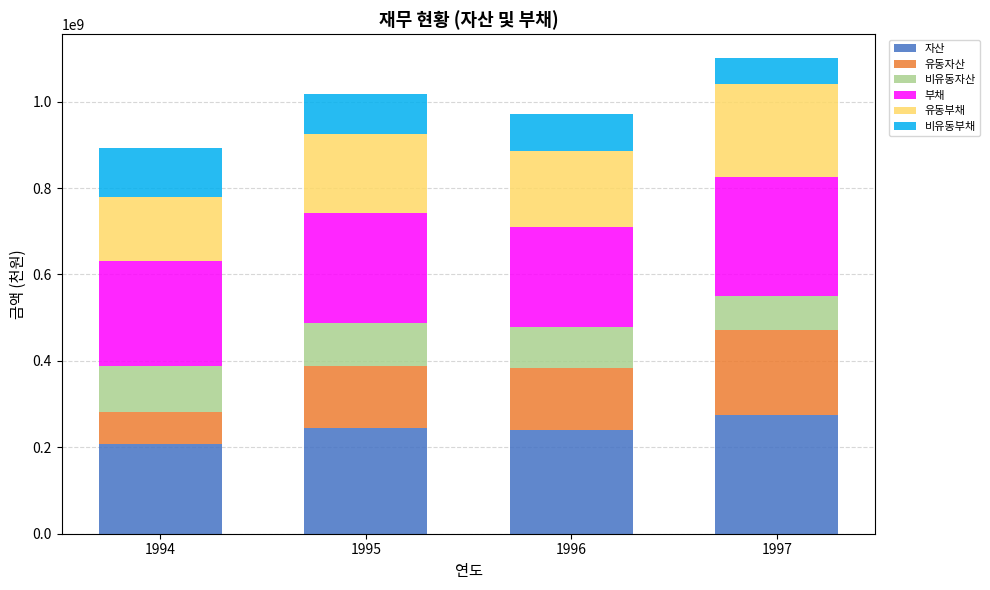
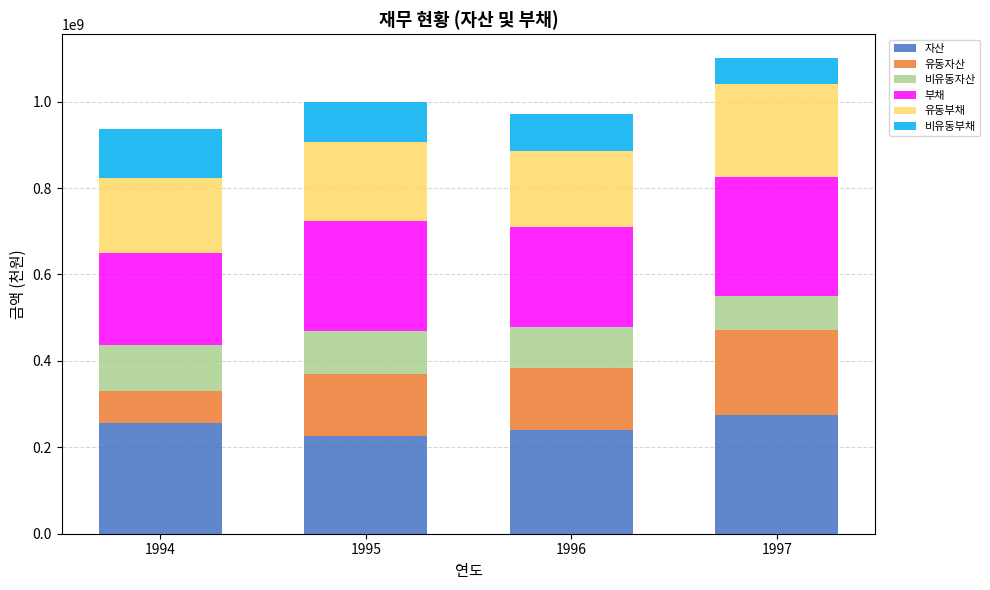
  {
    "자산": {
-     "1994": 210000000,
-     "1995": 240000000,
+     "1994": 260000000,
+     "1995": 230000000,
      "1996": 240000000,
      "1997": 280000000
    },
    "유동자산": {
      "1994": 80000000,
      "1995": 140000000,
      "1996": 140000000,
      "1997": 200000000
    },
    "비유동자산": {
      "1994": 100000000,
      "1995": 100000000,
      "1996": 90000000,
      "1997": 80000000
    },
    "부채": {
-     "1994": 240000000,
+     "1994": 210000000,
      "1995": 250000000,
      "1996": 230000000,
      "1997": 270000000
    },
    "유동부채": {
-     "1994": 150000000,
+     "1994": 170000000,
      "1995": 180000000,
      "1996": 170000000,
      "1997": 220000000
    },
    "비유동부채": {
      "1994": 110000000,
      "1995": 90000000,
      "1996": 90000000,
      "1997": 60000000
    }
  }
